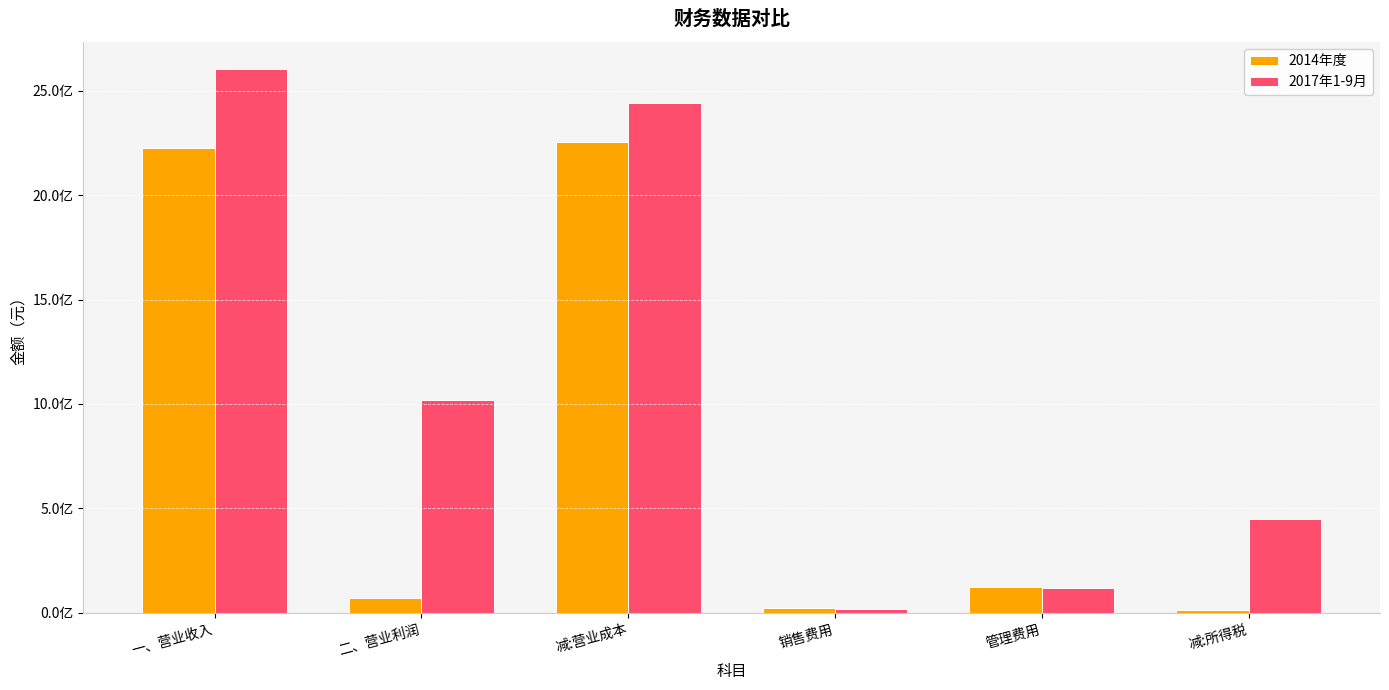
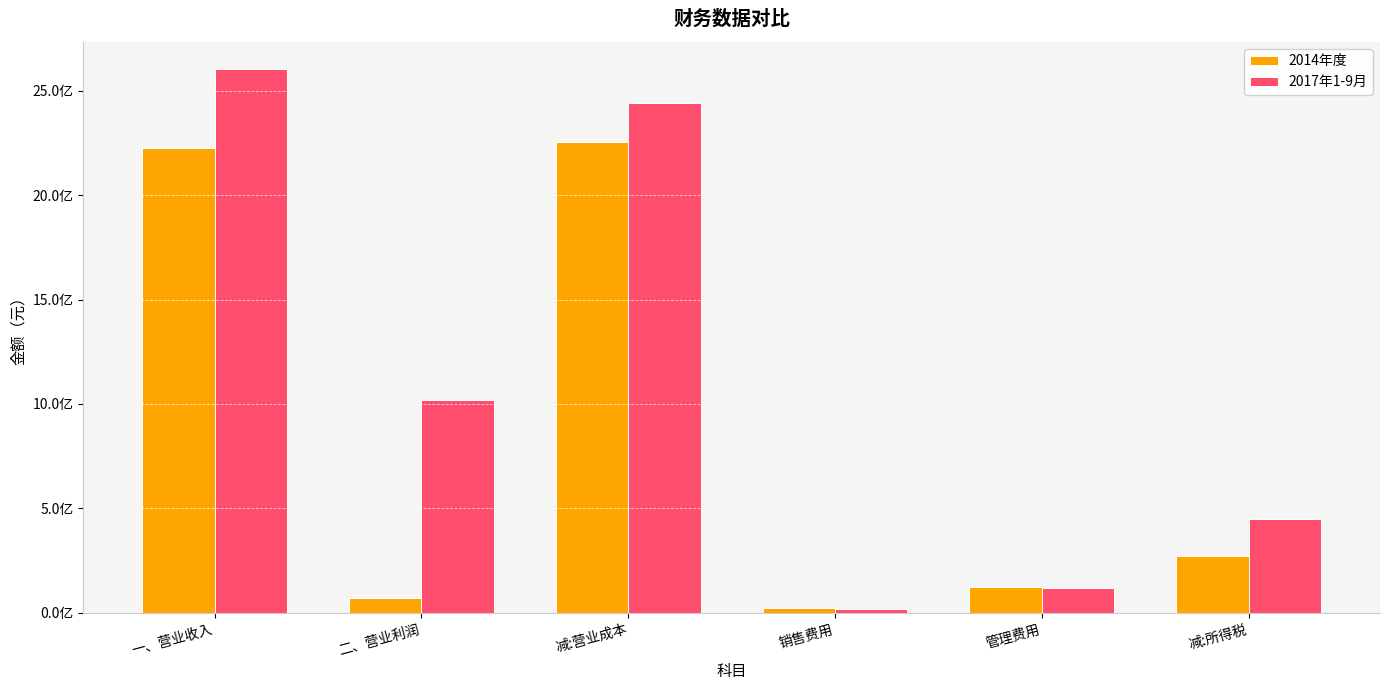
  {
    "2014年度": {
      "一、营业收入": "22.3亿",
      "二、营业利润": "0.7亿",
      "减:营业成本": "22.6亿",
      "销售费用": "0.2亿",
      "管理费用": "1.2亿",
-     "减:所得税": "0.1亿"
+     "减:所得税": "2.7亿"
    },
    "2017年1-9月": {
      "一、营业收入": "26.1亿",
      "二、营业利润": "10.2亿",
      "减:营业成本": "24.4亿",
      "销售费用": "0.2亿",
      "管理费用": "1.2亿",
      "减:所得税": "4.5亿"
    }
  }
